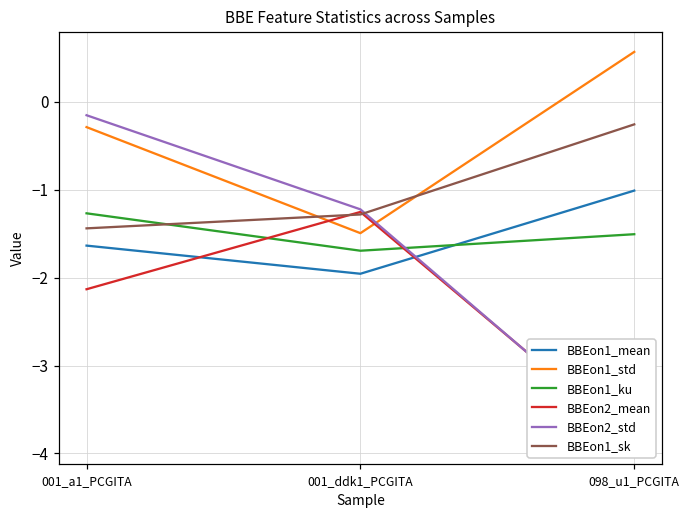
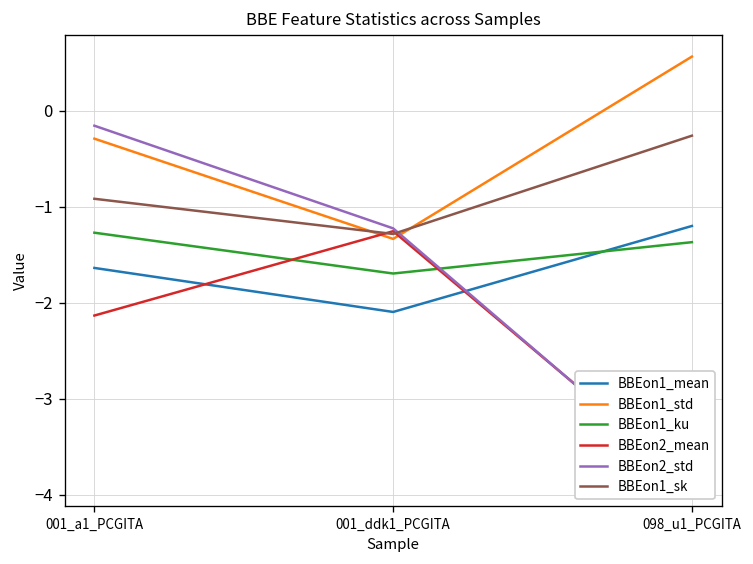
  {
    "BBEon1_mean": {
      "001_a1_PCGITA": -1.6,
-     "001_ddk1_PCGITA": -2.0,
-     "098_u1_PCGITA": -1.0
+     "001_ddk1_PCGITA": -2.1,
+     "098_u1_PCGITA": -1.2
    },
    "BBEon1_std": {
      "001_a1_PCGITA": -0.3,
-     "001_ddk1_PCGITA": -1.5,
+     "001_ddk1_PCGITA": -1.3,
      "098_u1_PCGITA": 0.6
    },
    "BBEon1_ku": {
      "001_a1_PCGITA": -1.3,
      "001_ddk1_PCGITA": -1.7,
-     "098_u1_PCGITA": -1.5
+     "098_u1_PCGITA": -1.4
    },
    "BBEon2_mean": {
      "001_a1_PCGITA": -2.1
    },
    "BBEon2_std": {
      "001_a1_PCGITA": -0.2
    },
    "BBEon1_sk": {
-     "001_a1_PCGITA": -1.4,
+     "001_a1_PCGITA": -0.9,
      "098_u1_PCGITA": -0.3
    }
  }
